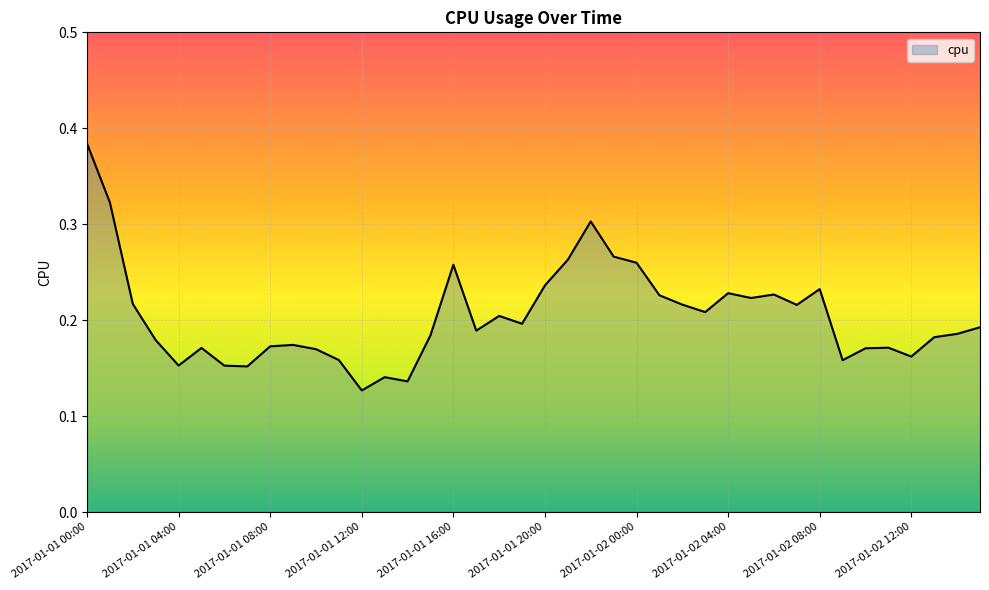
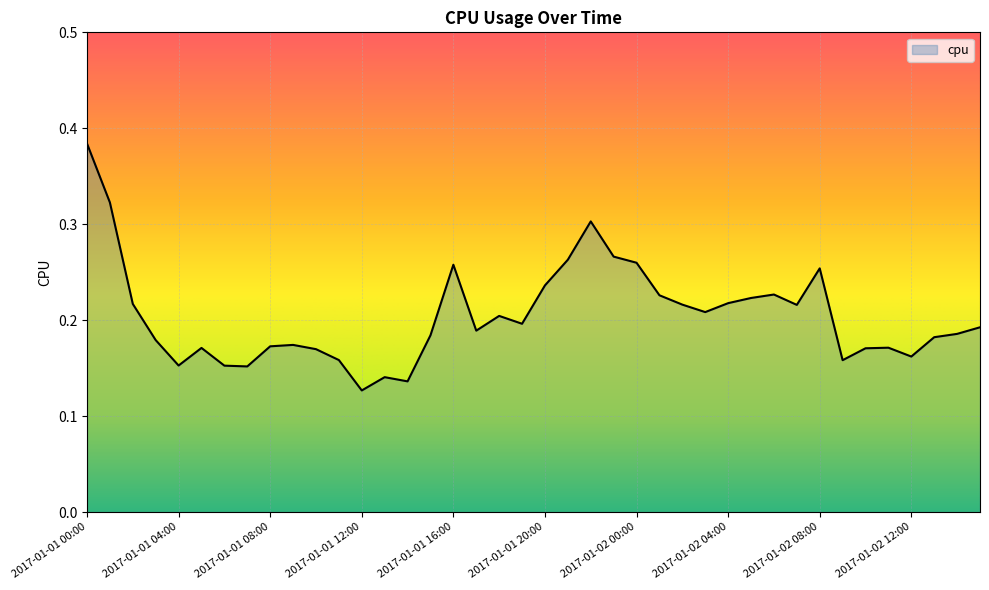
  {
    "2017-01-01 00:00": 0.38,
    "2017-01-01 04:00": 0.15,
    "2017-01-01 08:00": 0.17,
    "2017-01-01 12:00": 0.13,
    "2017-01-01 16:00": 0.26,
    "2017-01-01 20:00": 0.24,
    "2017-01-02 00:00": 0.26,
-   "2017-01-02 04:00": 0.23,
-   "2017-01-02 08:00": 0.23,
+   "2017-01-02 04:00": 0.22,
+   "2017-01-02 08:00": 0.25,
    "2017-01-02 12:00": 0.16
  }
